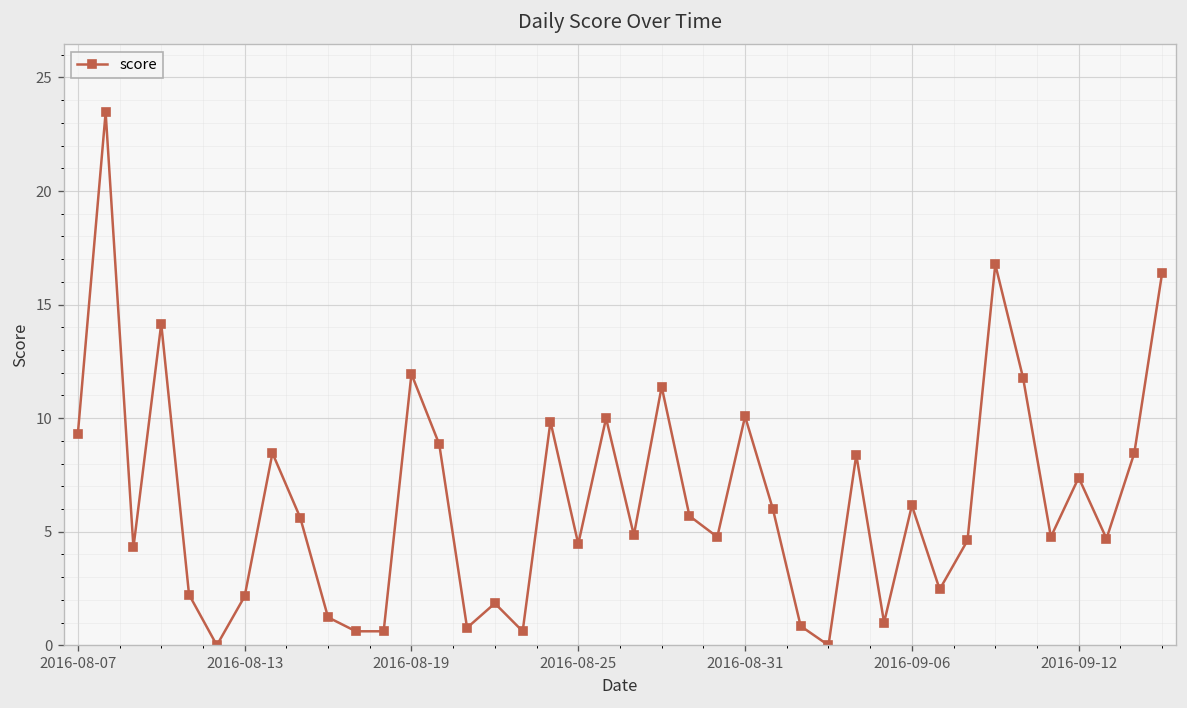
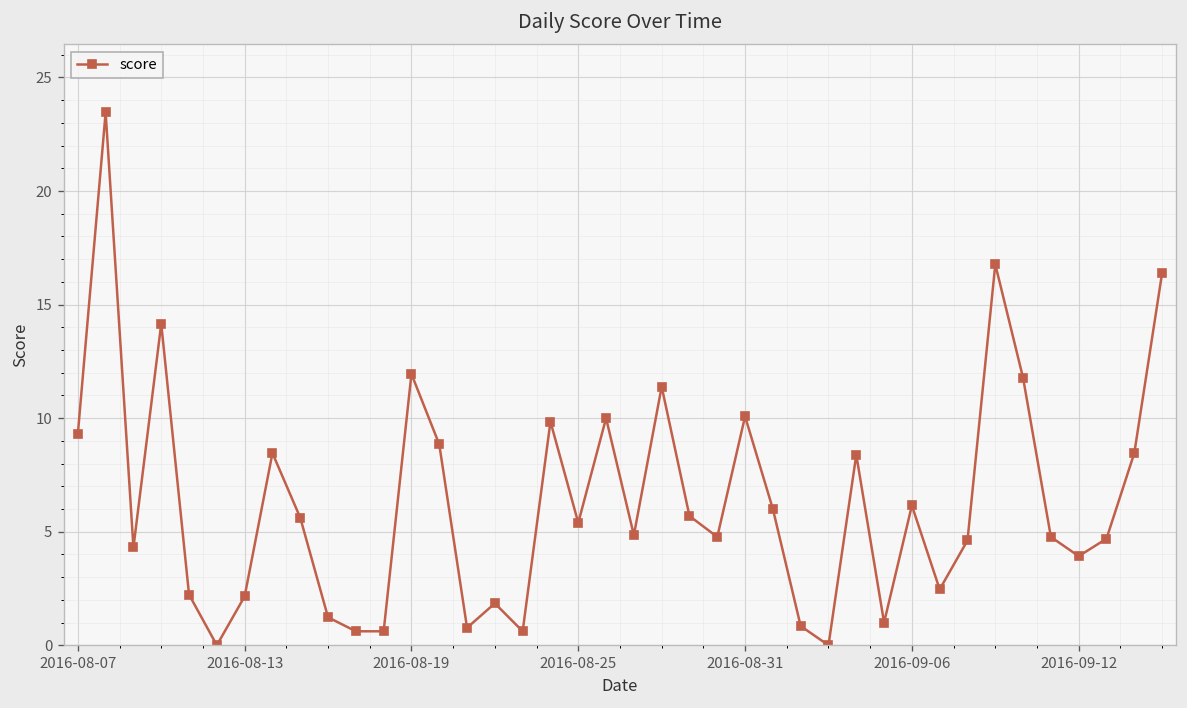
  {
    "2016-08-07": 9.3,
    "2016-08-13": 2.2,
    "2016-08-19": 11.9,
-   "2016-08-25": 4.5,
+   "2016-08-25": 5.4,
    "2016-08-31": 10.1,
    "2016-09-06": 6.2,
-   "2016-09-12": 7.4
+   "2016-09-12": 3.9
  }
